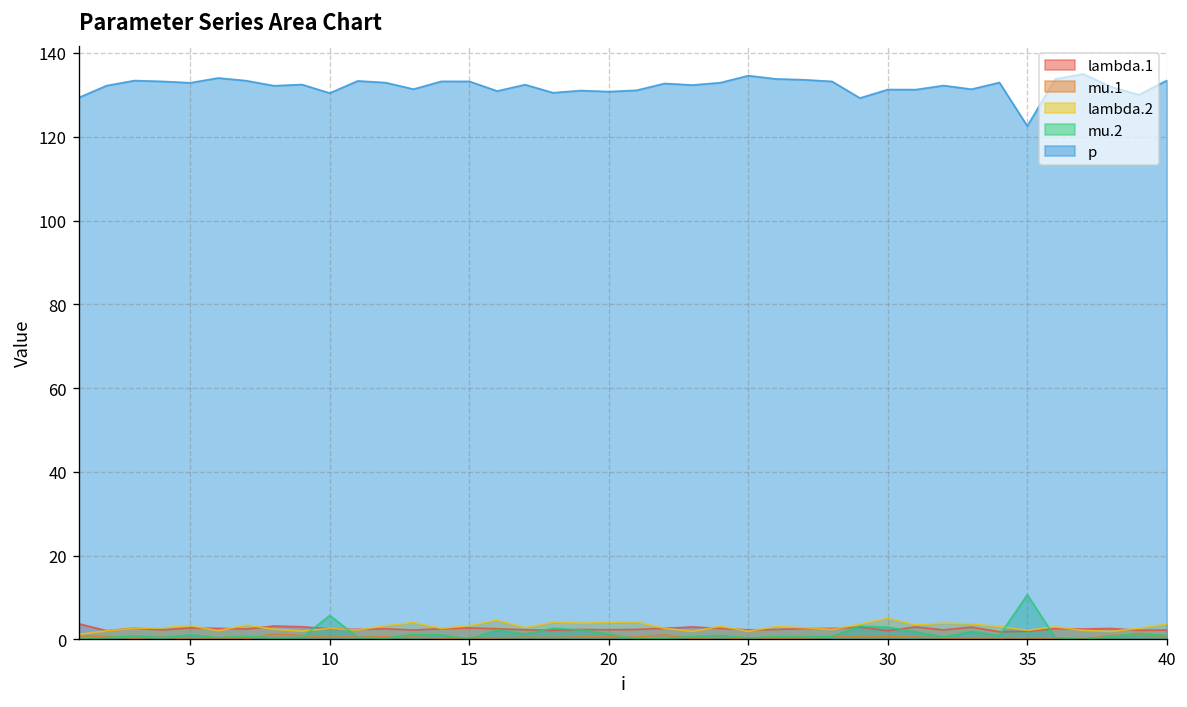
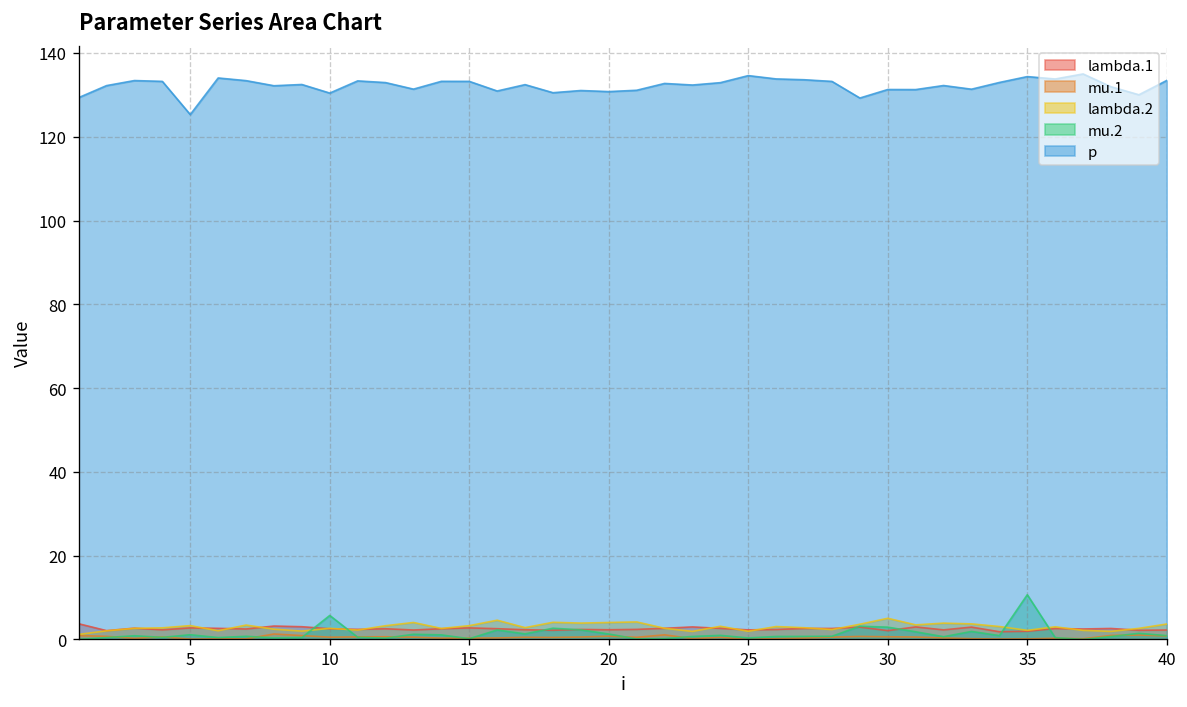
  {
    "mu.2": {
      "5": 1,
      "10": 6,
      "30": 3,
      "35": 11
    },
    "p": {
-     "5": 133,
+     "5": 125,
      "10": 130,
      "15": 133,
      "20": 131,
      "25": 135,
      "30": 131,
-     "35": 123,
+     "35": 134,
      "40": 133
    }
  }
